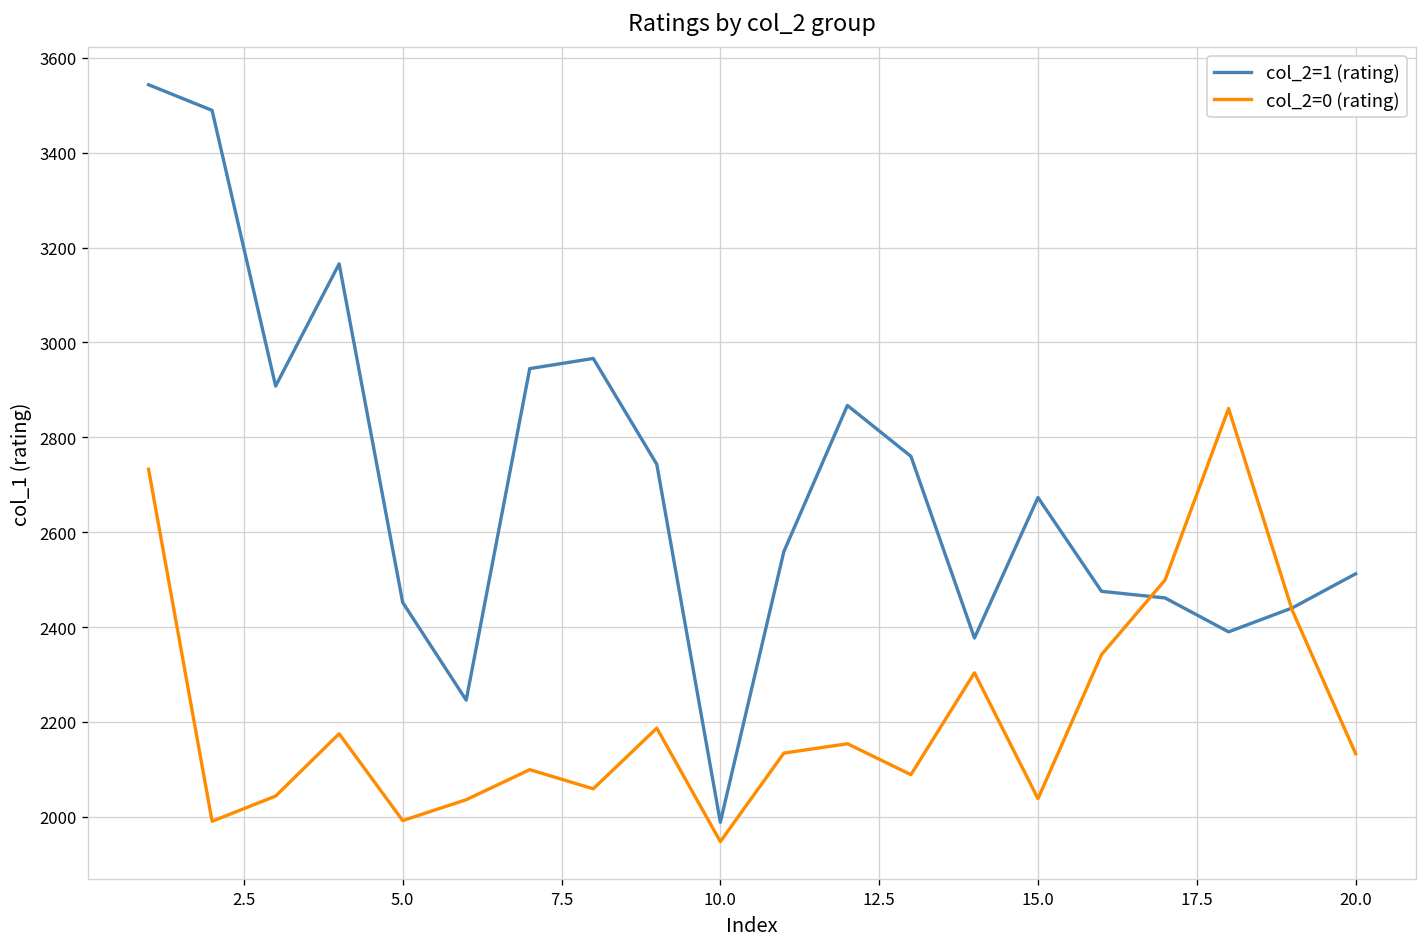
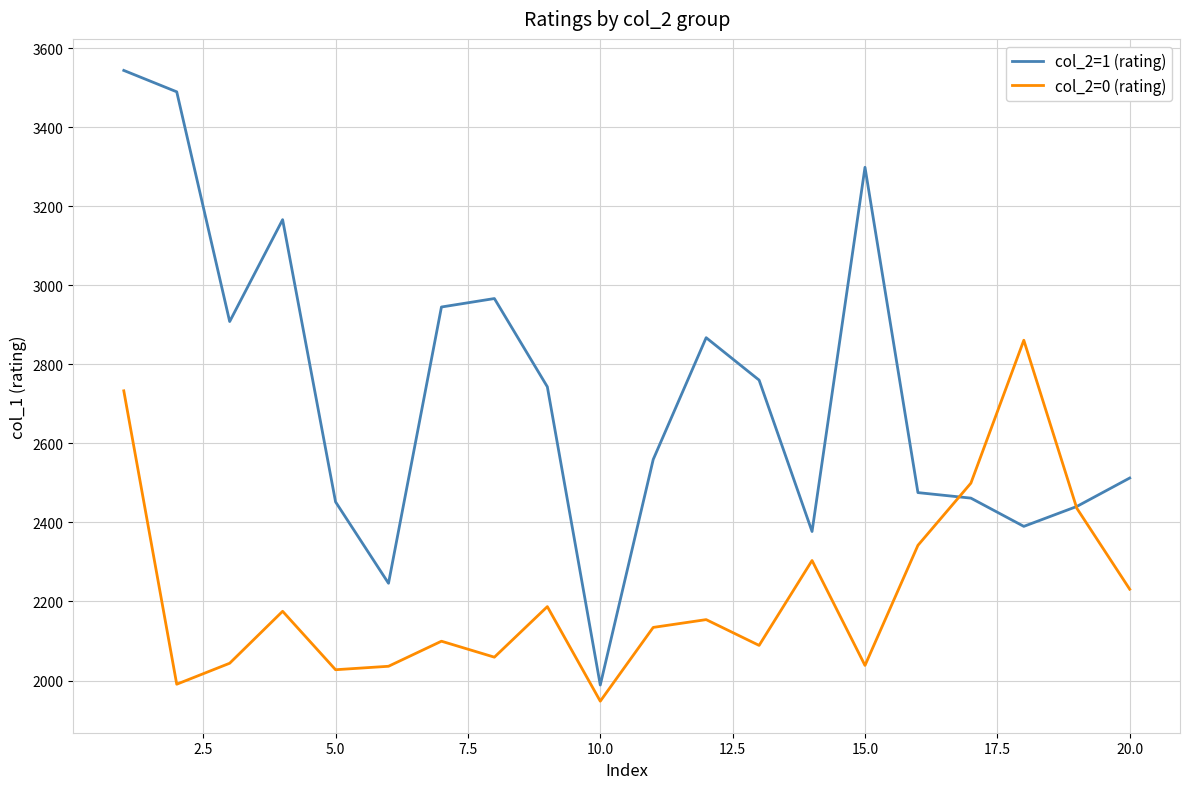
  {
    "col_2=1 (rating)": {
      "5.0": 2450,
      "10.0": 1990,
-     "15.0": 2670,
+     "15.0": 3300,
      "20.0": 2510
    },
    "col_2=0 (rating)": {
-     "5.0": 1990,
+     "5.0": 2030,
      "10.0": 1950,
      "15.0": 2040,
-     "20.0": 2130
+     "20.0": 2230
    }
  }
